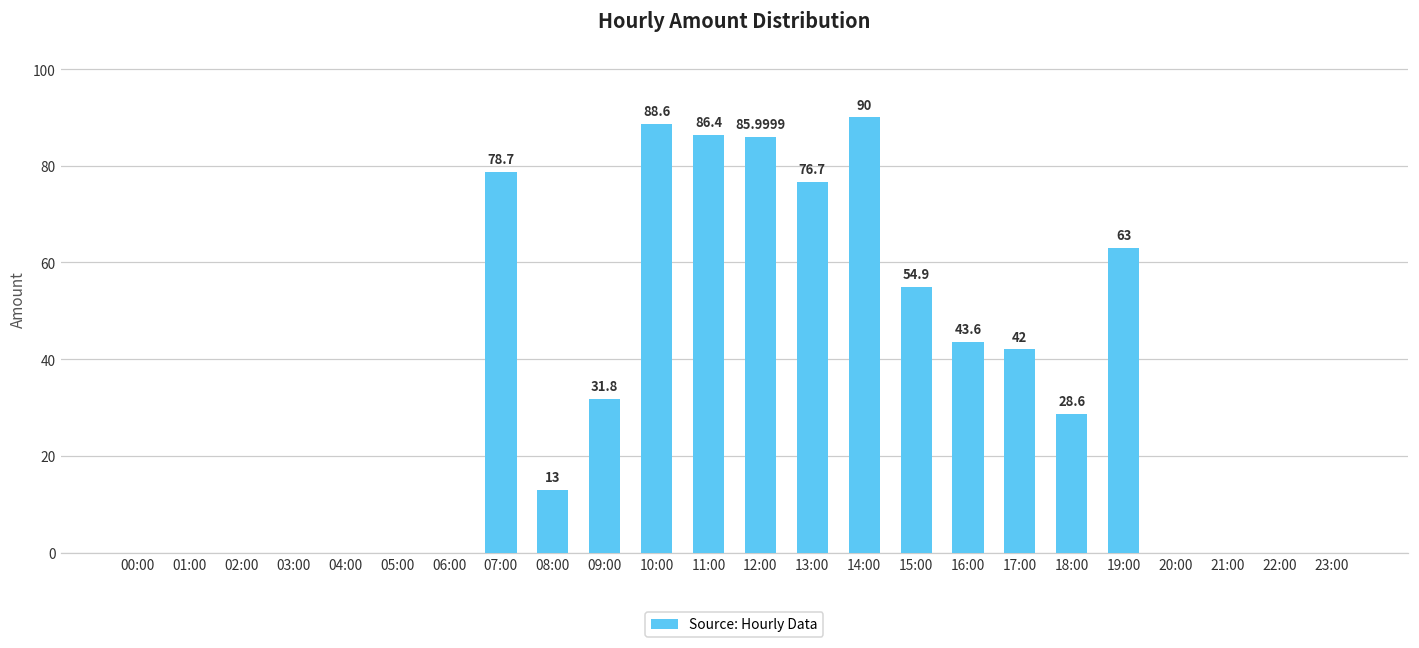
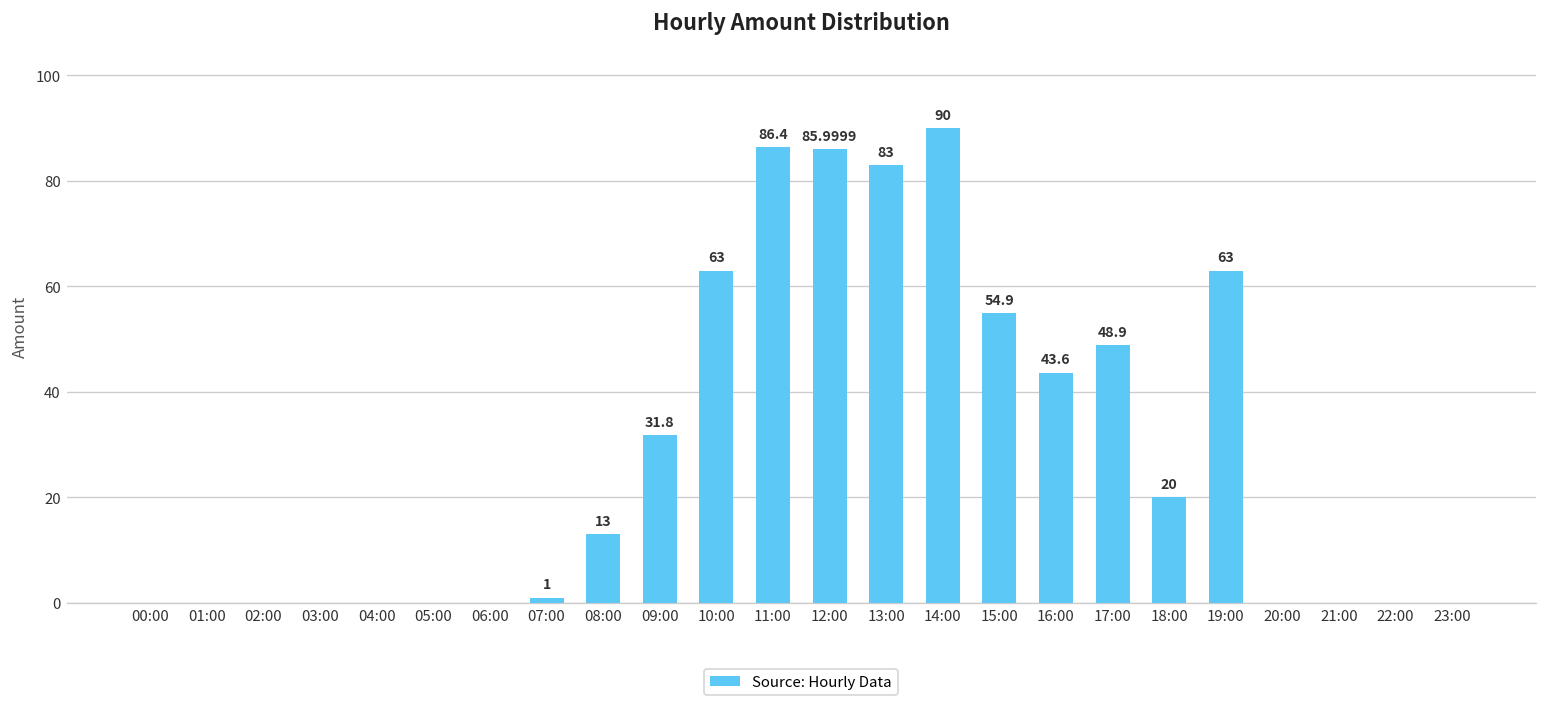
  {
-   "07:00": 78.7,
+   "07:00": 1,
    "08:00": 13,
    "09:00": 31.8,
-   "10:00": 88.6,
+   "10:00": 63,
    "11:00": 86.4,
    "12:00": 85.9999,
-   "13:00": 76.7,
+   "13:00": 83,
    "14:00": 90,
    "15:00": 54.9,
    "16:00": 43.6,
-   "17:00": 42,
-   "18:00": 28.6,
+   "17:00": 48.9,
+   "18:00": 20,
    "19:00": 63
  }
